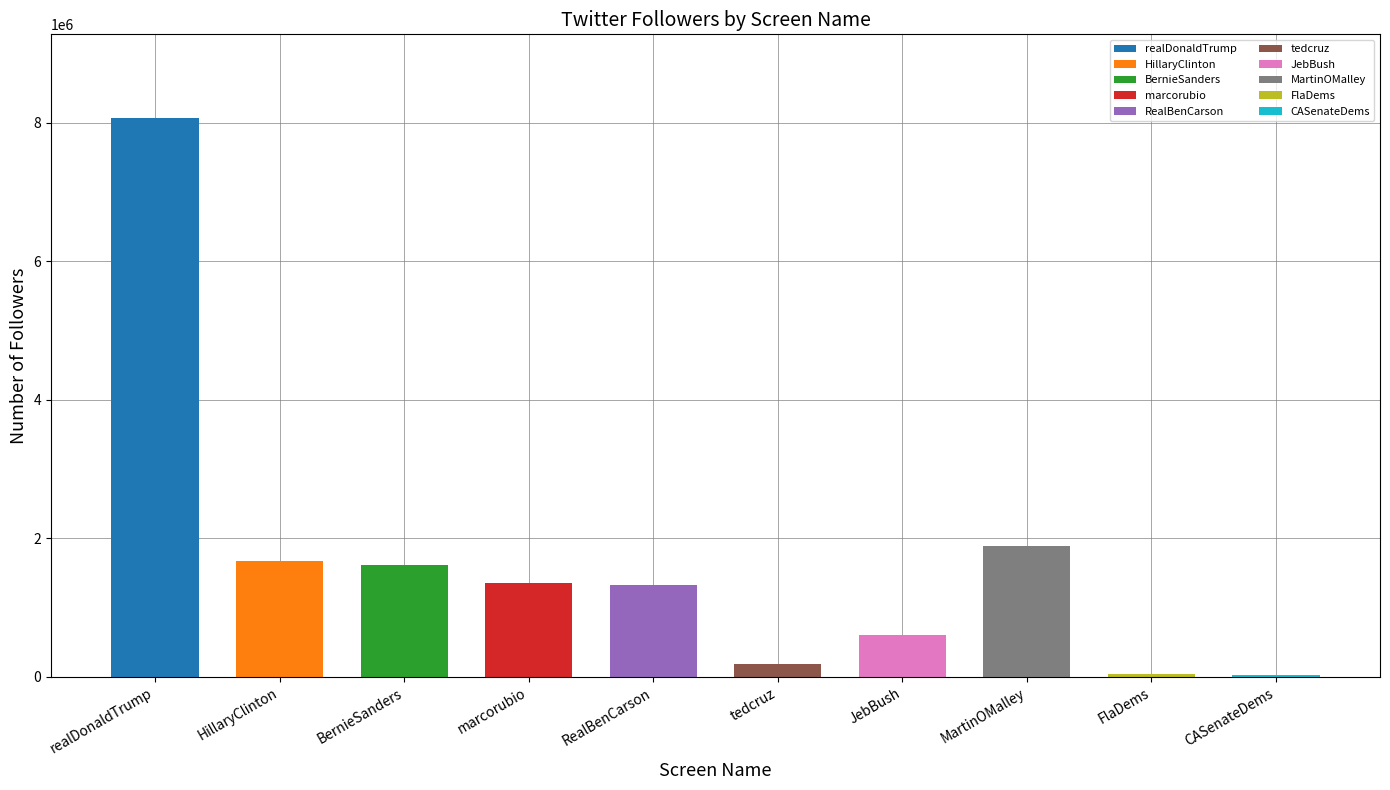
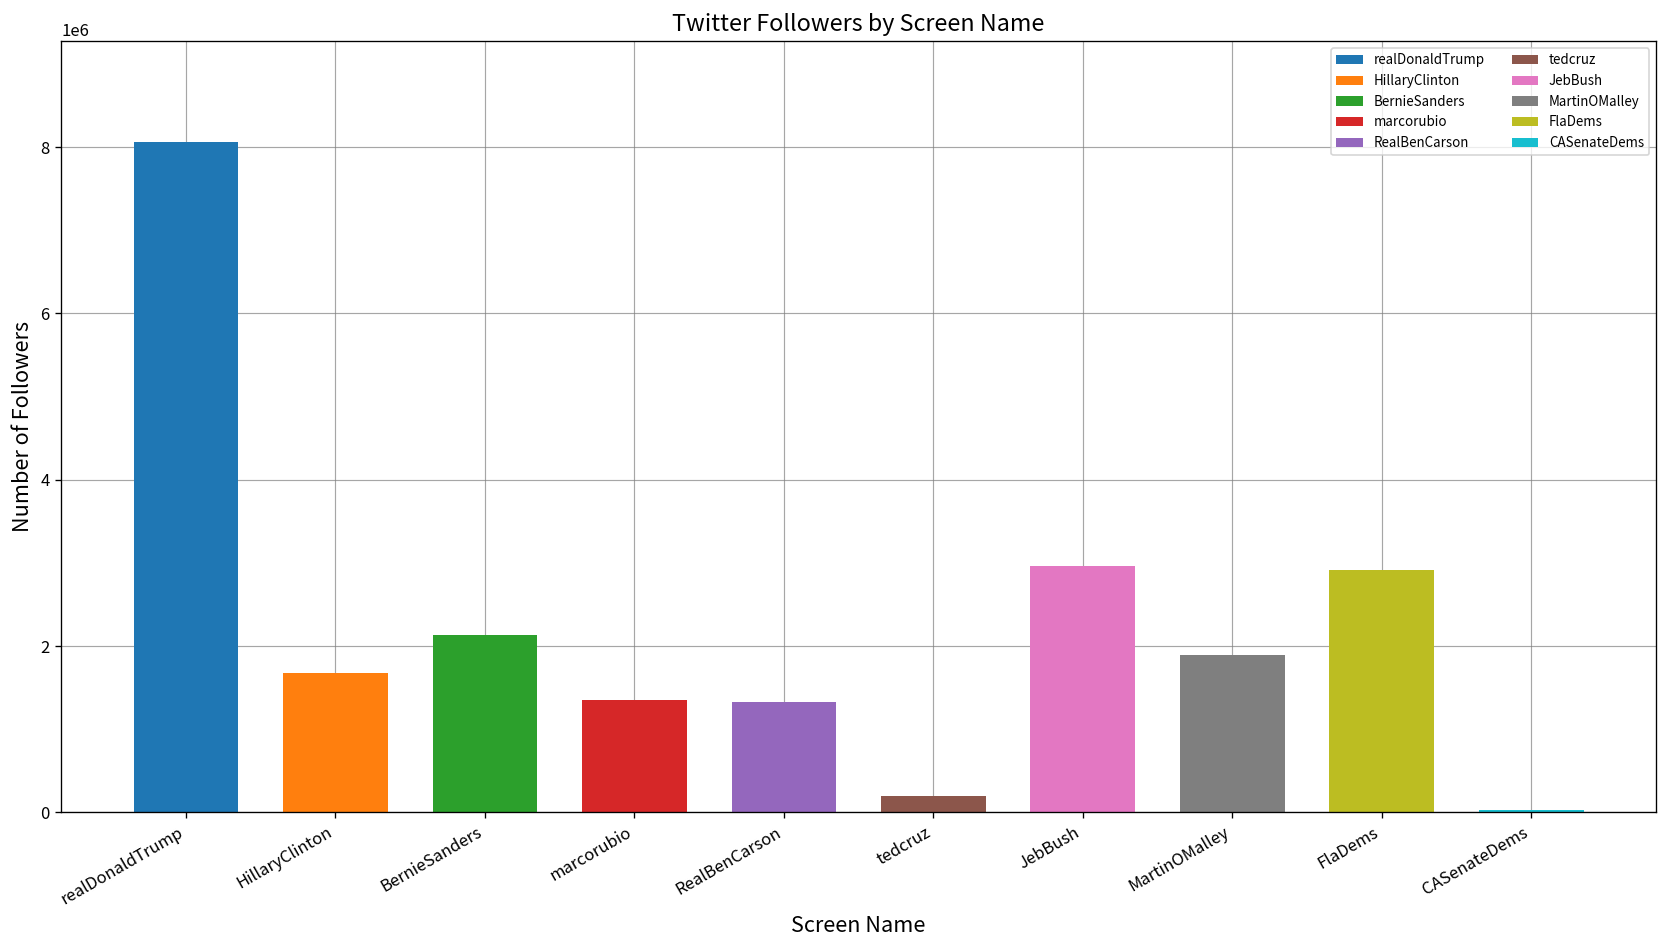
  {
    "realDonaldTrump": 8100000,
    "HillaryClinton": 1700000,
-   "BernieSanders": 1600000,
+   "BernieSanders": 2100000,
    "marcorubio": 1400000,
    "RealBenCarson": 1300000,
    "tedcruz": 200000,
-   "JebBush": 600000,
+   "JebBush": 3000000,
    "MartinOMalley": 1900000,
-   "FlaDems": 0
+   "FlaDems": 2900000
  }
